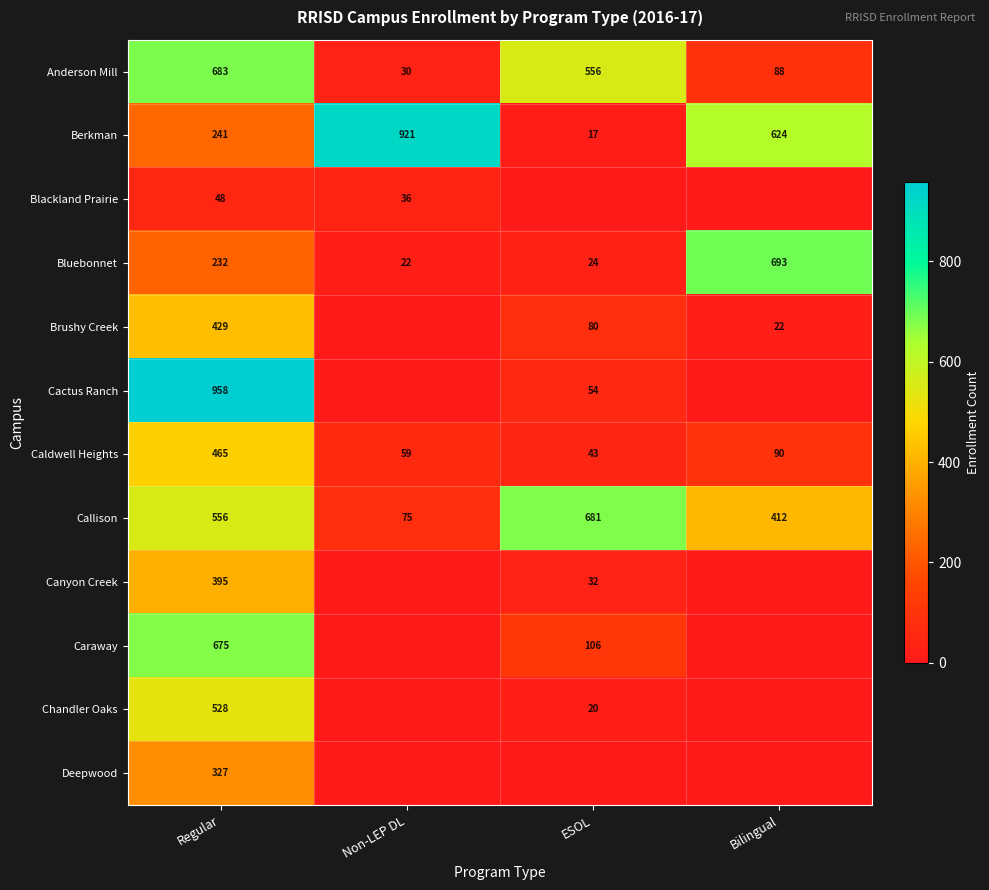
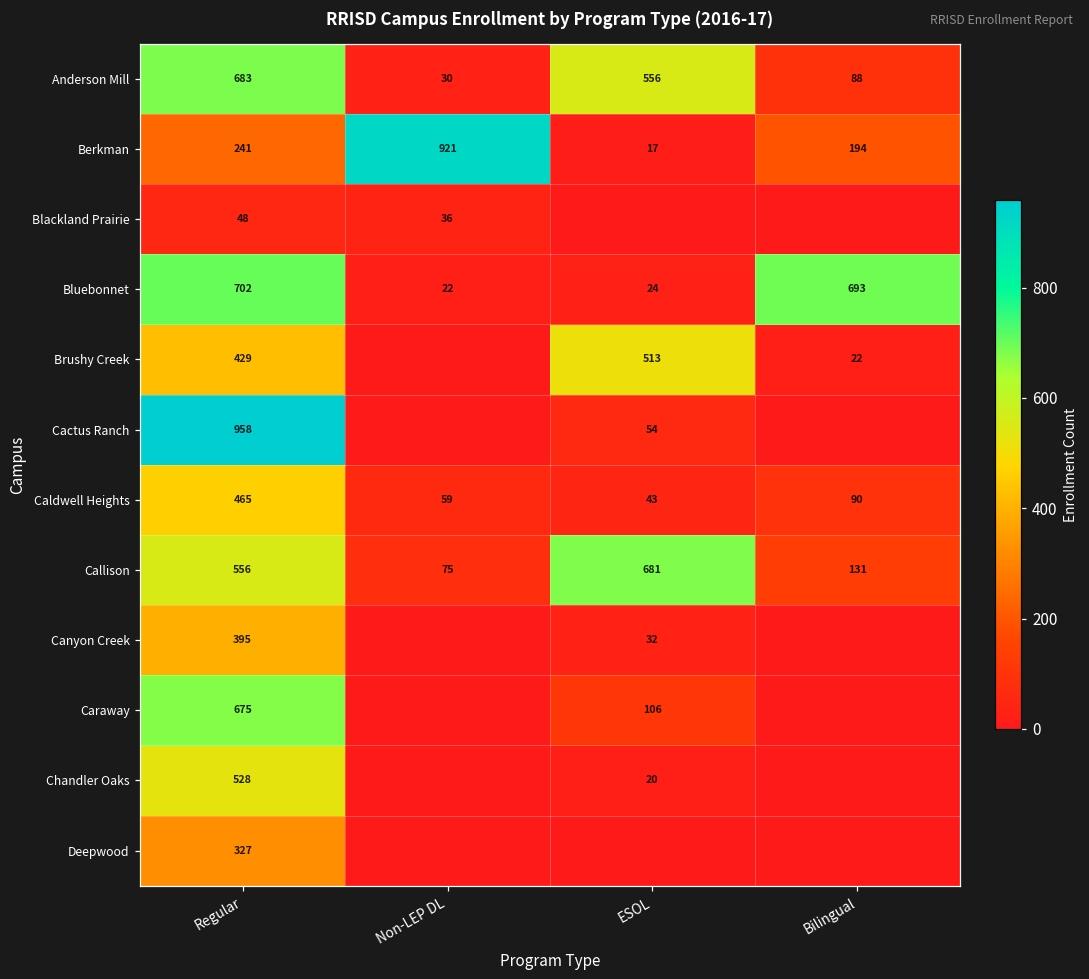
  {
    "Anderson Mill": {
      "Regular": 683,
      "Non-LEP DL": 30,
      "ESOL": 556,
      "Bilingual": 88
    },
    "Berkman": {
      "Regular": 241,
      "Non-LEP DL": 921,
      "ESOL": 17,
-     "Bilingual": 624
+     "Bilingual": 194
    },
    "Blackland Prairie": {
      "Regular": 48,
      "Non-LEP DL": 36
    },
    "Bluebonnet": {
-     "Regular": 232,
+     "Regular": 702,
      "Non-LEP DL": 22,
      "ESOL": 24,
      "Bilingual": 693
    },
    "Brushy Creek": {
      "Regular": 429,
-     "ESOL": 80,
+     "ESOL": 513,
      "Bilingual": 22
    },
    "Cactus Ranch": {
      "Regular": 958,
      "ESOL": 54
    },
    "Caldwell Heights": {
      "Regular": 465,
      "Non-LEP DL": 59,
      "ESOL": 43,
      "Bilingual": 90
    },
    "Callison": {
      "Regular": 556,
      "Non-LEP DL": 75,
      "ESOL": 681,
-     "Bilingual": 412
+     "Bilingual": 131
    },
    "Canyon Creek": {
      "Regular": 395,
      "ESOL": 32
    },
    "Caraway": {
      "Regular": 675,
      "ESOL": 106
    },
    "Chandler Oaks": {
      "Regular": 528,
      "ESOL": 20
    },
    "Deepwood": {
      "Regular": 327
    }
  }
